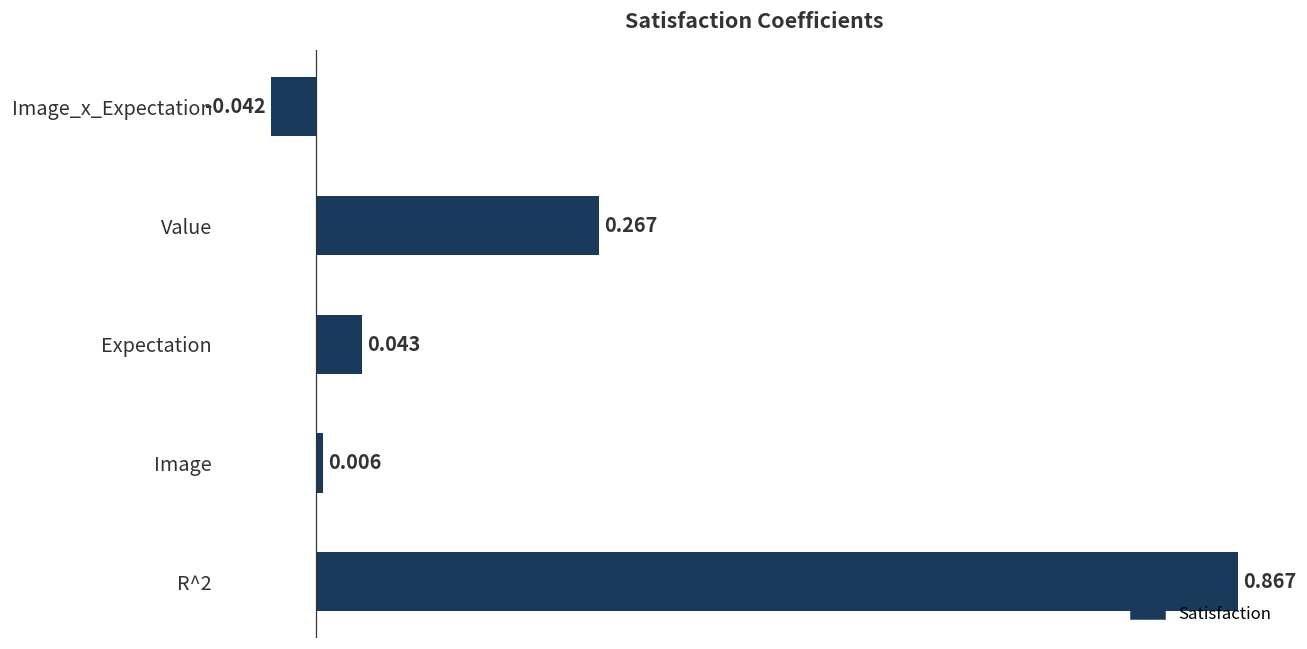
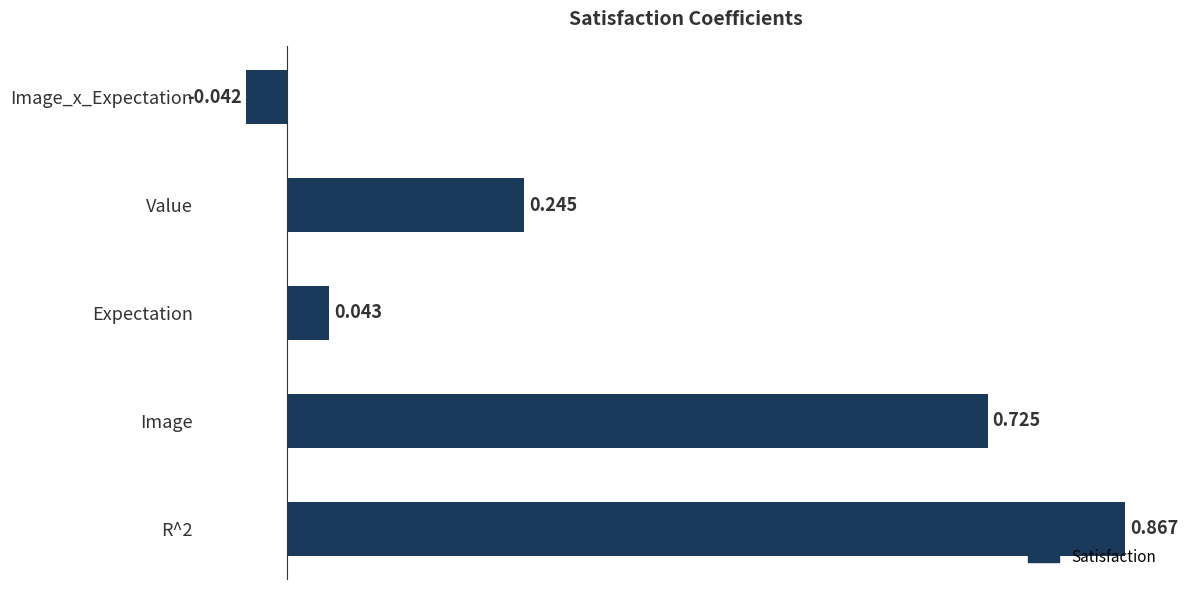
  {
    "Image_x_Expectation": -0.042,
-   "Value": 0.267,
+   "Value": 0.245,
    "Expectation": 0.043,
-   "Image": 0.006,
+   "Image": 0.725,
    "R^2": 0.867
  }
